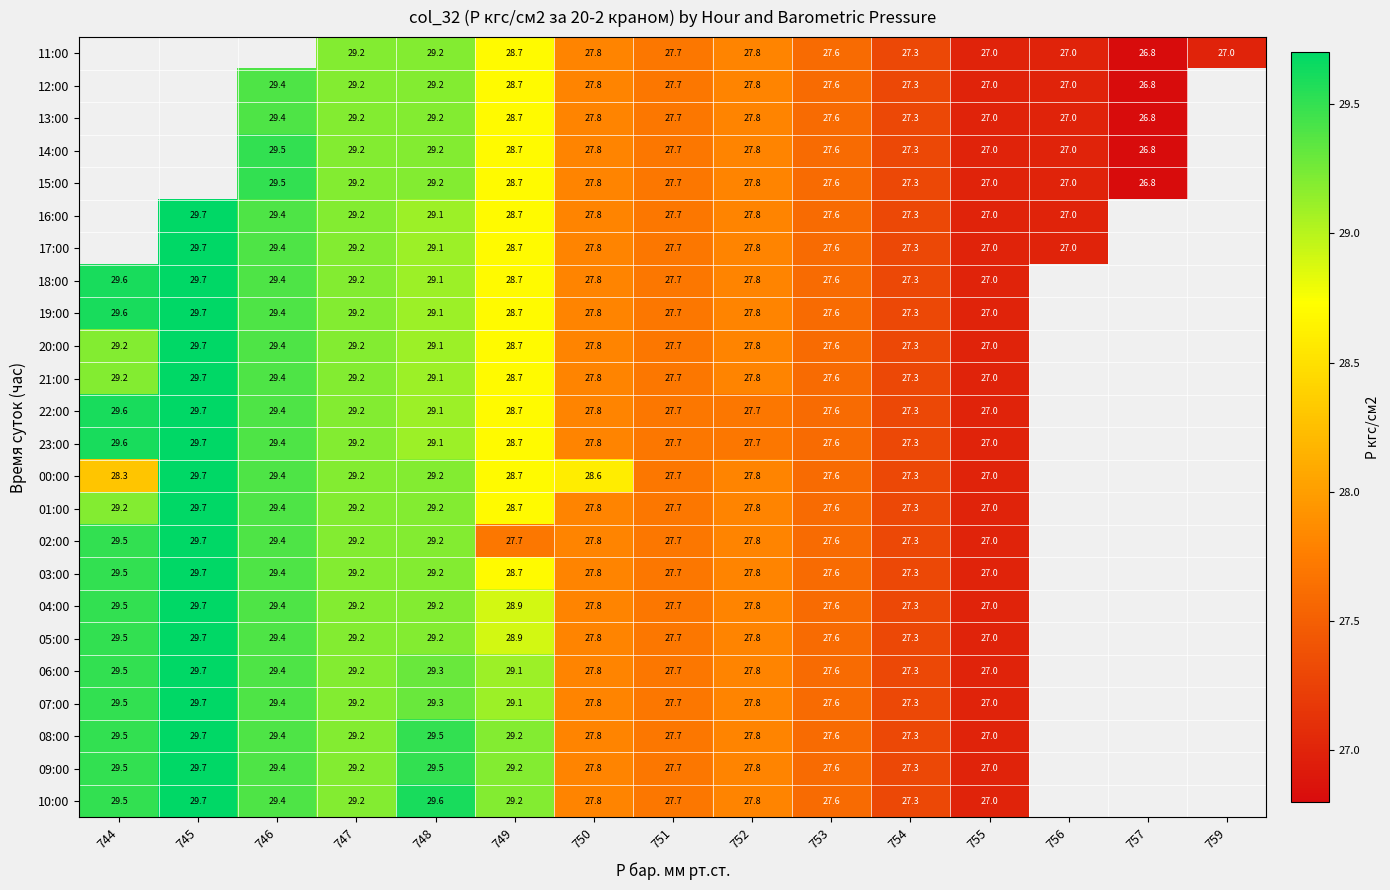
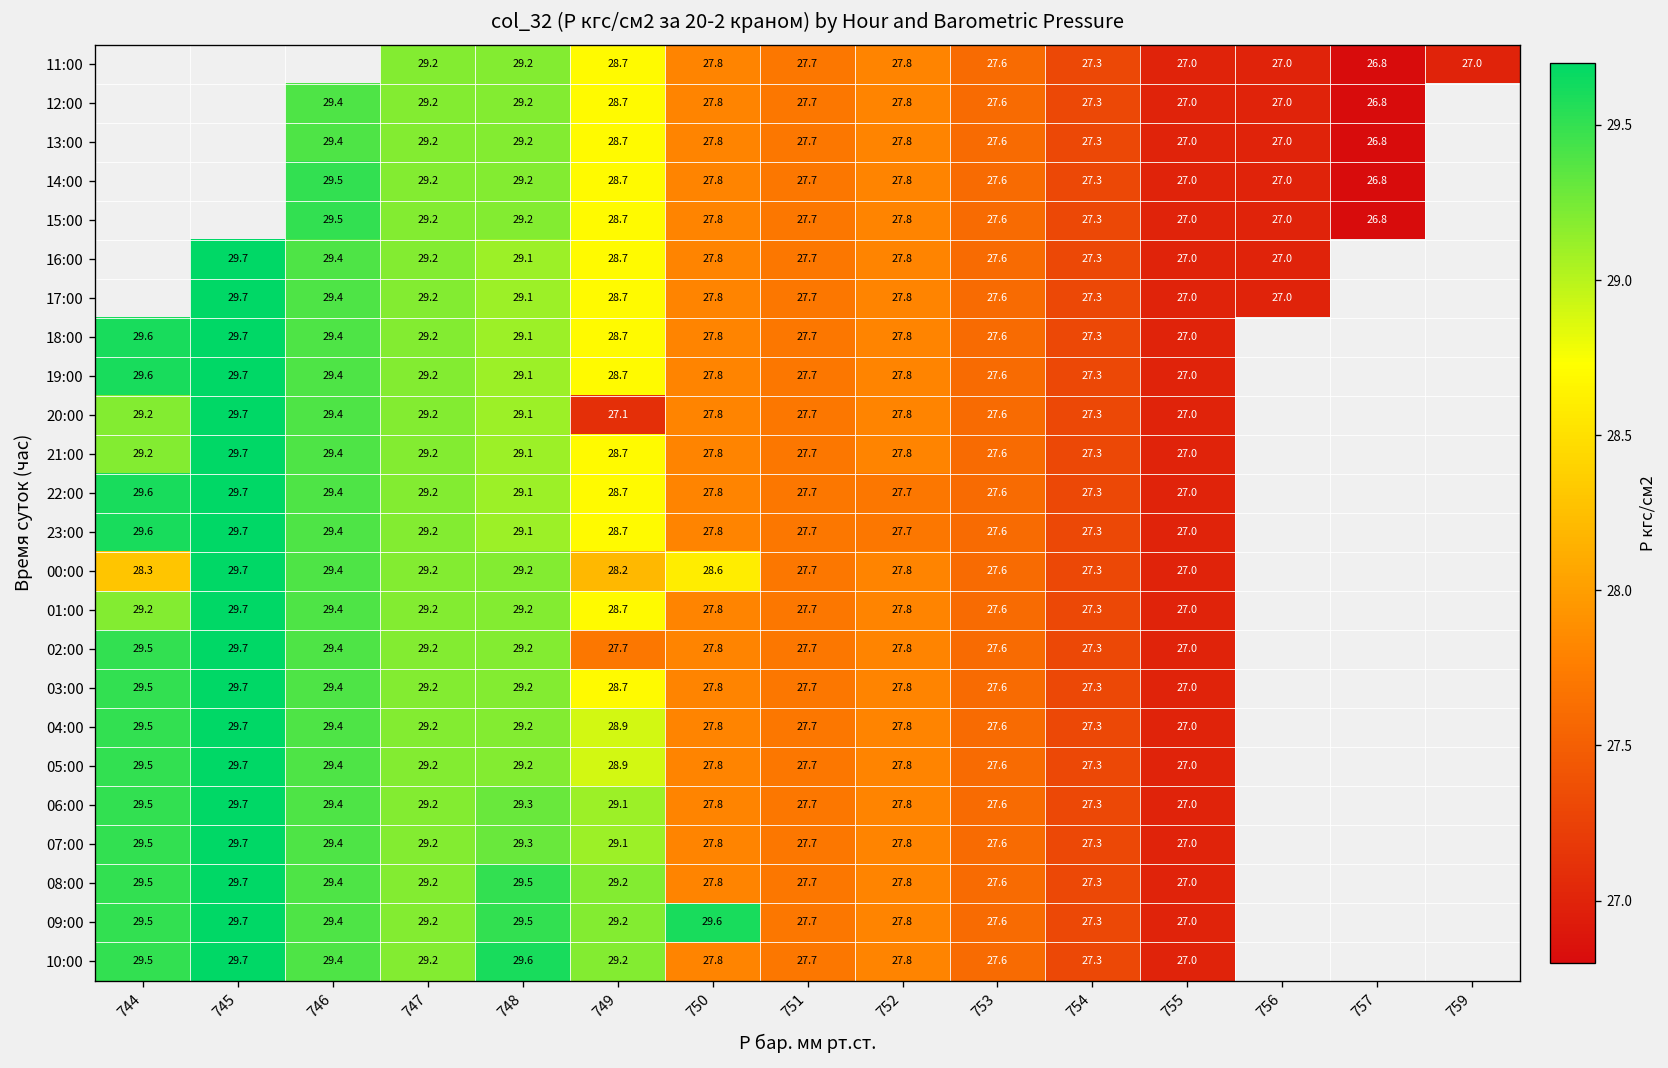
  {
    "20:00": {
      "744": 29.2,
      "745": 29.7,
      "746": 29.4,
      "747": 29.2,
      "748": 29.1,
-     "749": 28.7,
+     "749": 27.1,
      "750": 27.8,
      "751": 27.7,
      "752": 27.8,
      "753": 27.6,
      "754": 27.3,
      "755": 27.0
    },
    "00:00": {
      "744": 28.3,
      "745": 29.7,
      "746": 29.4,
      "747": 29.2,
      "748": 29.2,
-     "749": 28.7,
+     "749": 28.2,
      "750": 28.6,
      "751": 27.7,
      "752": 27.8,
      "753": 27.6,
      "754": 27.3,
      "755": 27.0
    },
    "09:00": {
      "744": 29.5,
      "745": 29.7,
      "746": 29.4,
      "747": 29.2,
      "748": 29.5,
      "749": 29.2,
-     "750": 27.8,
+     "750": 29.6,
      "751": 27.7,
      "752": 27.8,
      "753": 27.6,
      "754": 27.3,
      "755": 27.0
    }
  }
